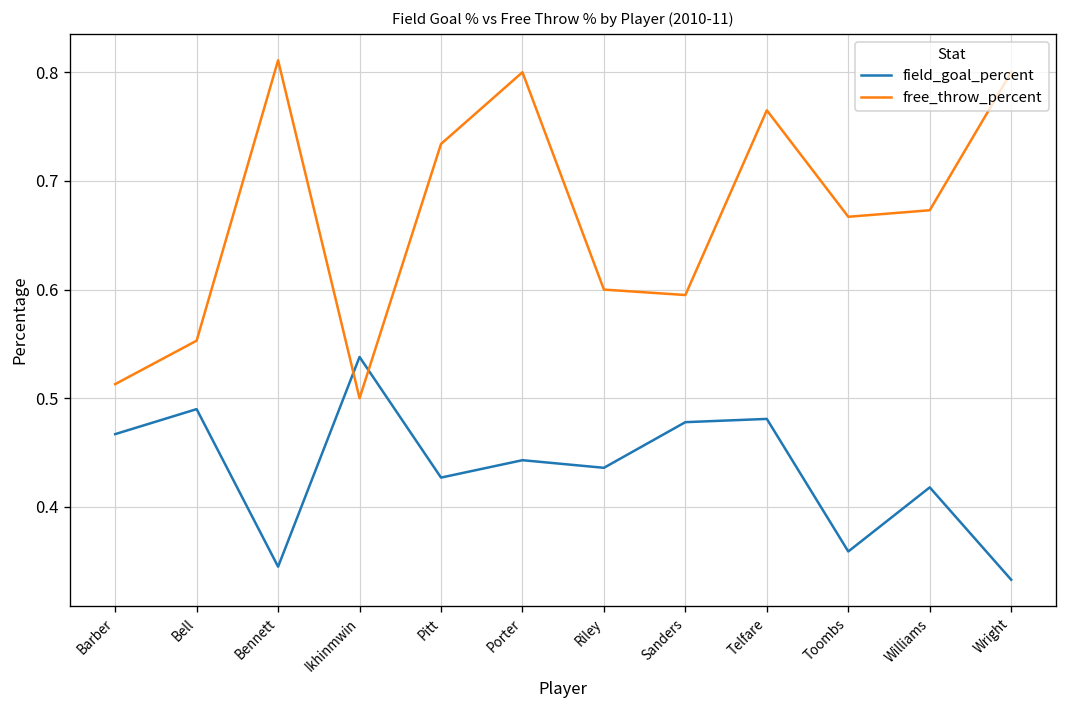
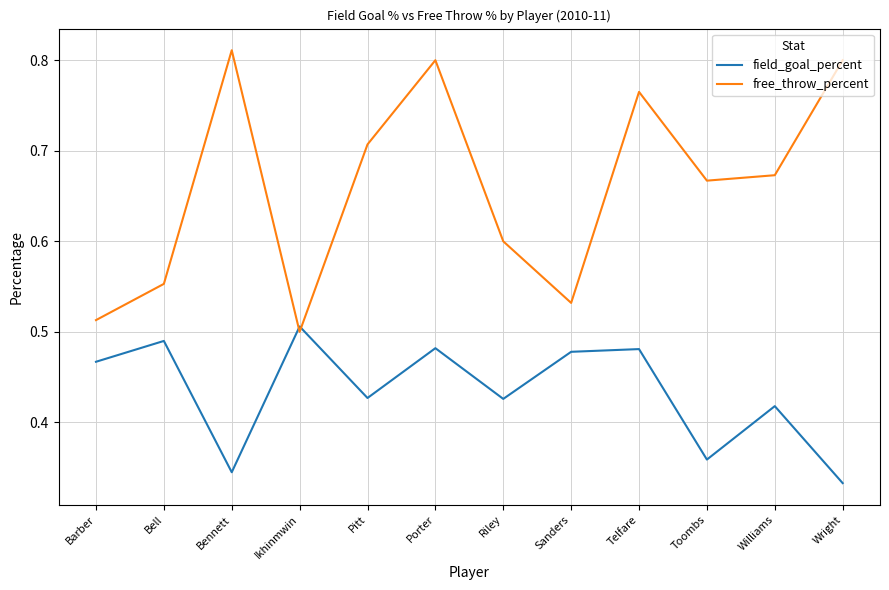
  {
    "field_goal_percent": {
      "Barber": 0.47,
      "Bell": 0.49,
      "Bennett": 0.35,
-     "Ikhinmwin": 0.54,
+     "Ikhinmwin": 0.51,
      "Pitt": 0.43,
-     "Porter": 0.44,
-     "Riley": 0.44,
+     "Porter": 0.48,
+     "Riley": 0.43,
      "Sanders": 0.48,
      "Telfare": 0.48,
      "Toombs": 0.36,
      "Williams": 0.42,
      "Wright": 0.33
    },
    "free_throw_percent": {
      "Barber": 0.51,
      "Bell": 0.55,
      "Bennett": 0.81,
      "Ikhinmwin": 0.50,
-     "Pitt": 0.73,
+     "Pitt": 0.71,
      "Porter": 0.80,
      "Riley": 0.60,
-     "Sanders": 0.60,
+     "Sanders": 0.53,
      "Telfare": 0.77,
      "Toombs": 0.67,
      "Williams": 0.67
    }
  }
